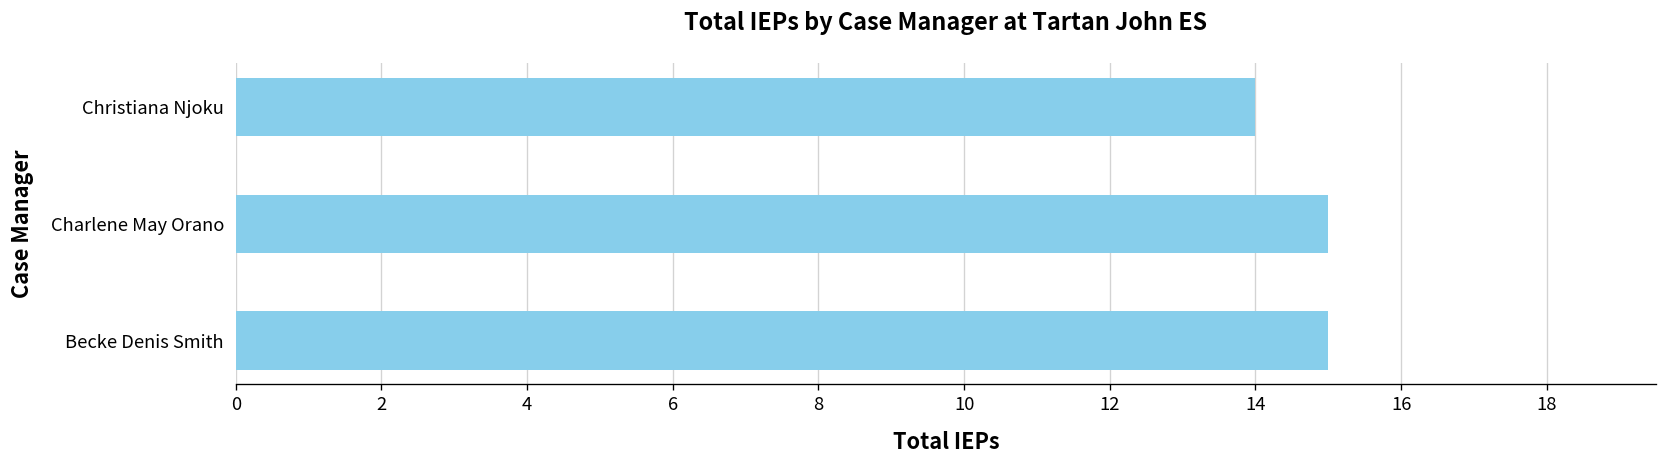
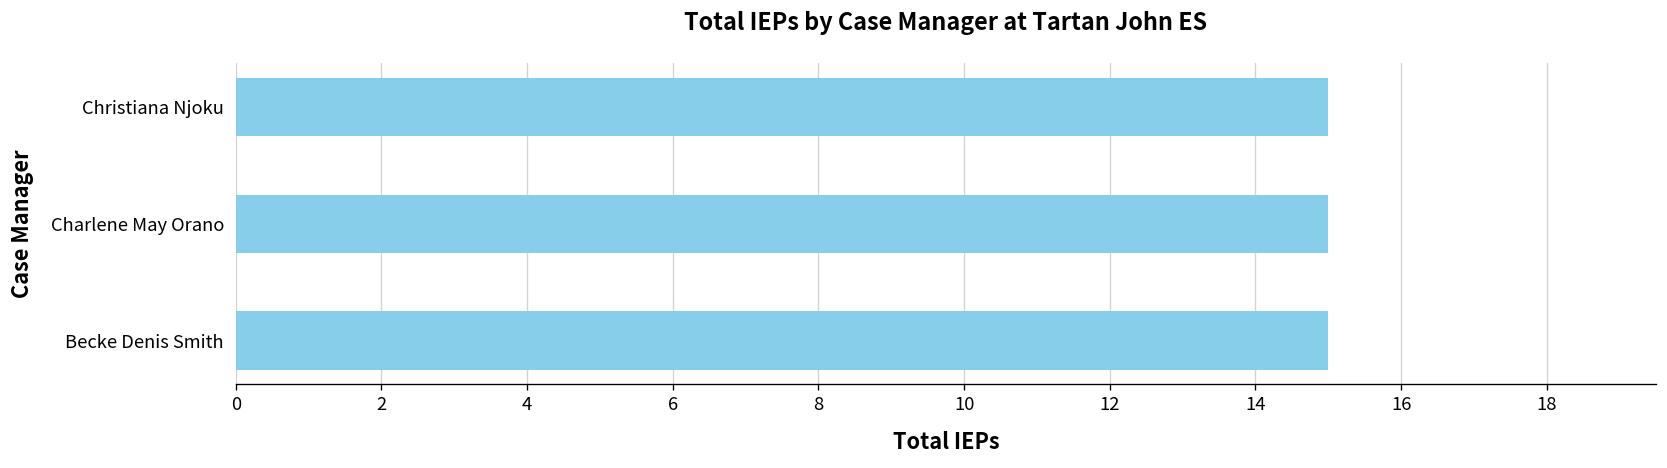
  {
-   "Christiana Njoku": 14,
+   "Christiana Njoku": 15,
    "Charlene May Orano": 15,
    "Becke Denis Smith": 15
  }
